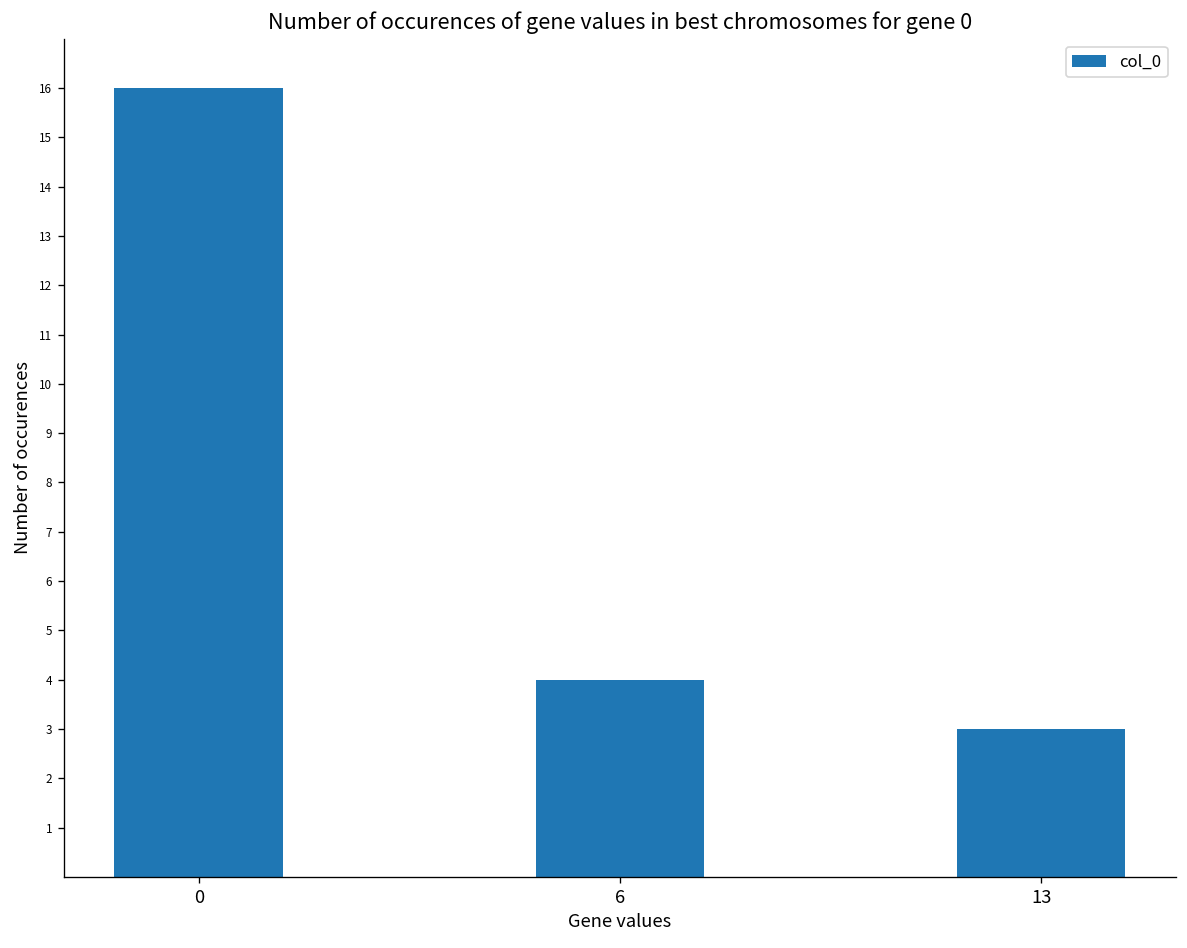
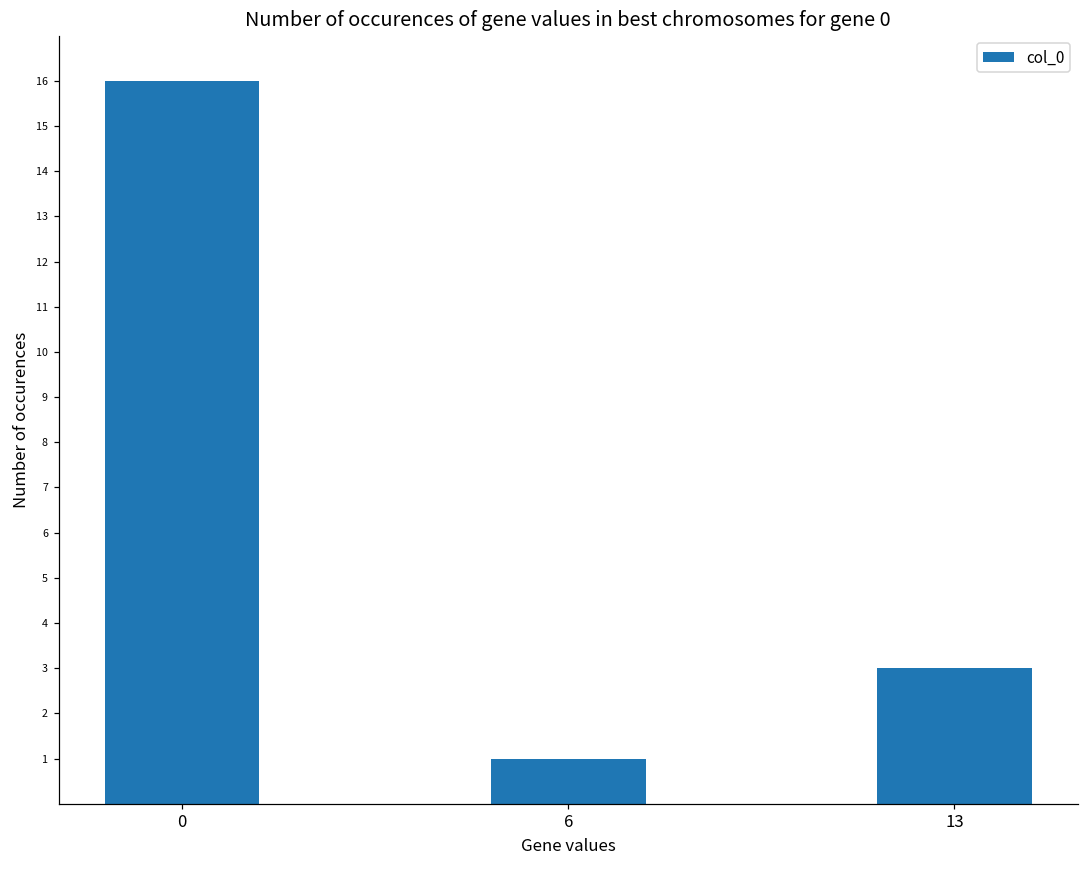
  {
    "0": 16,
-   "6": 4,
+   "6": 1,
    "13": 3
  }
